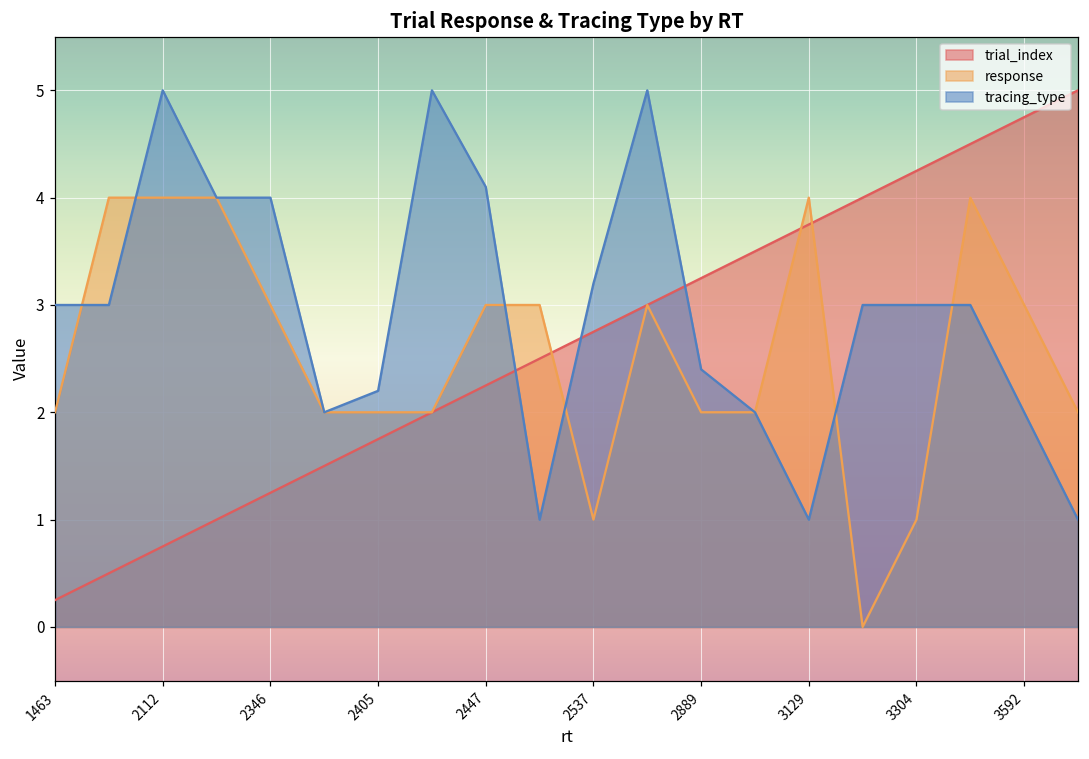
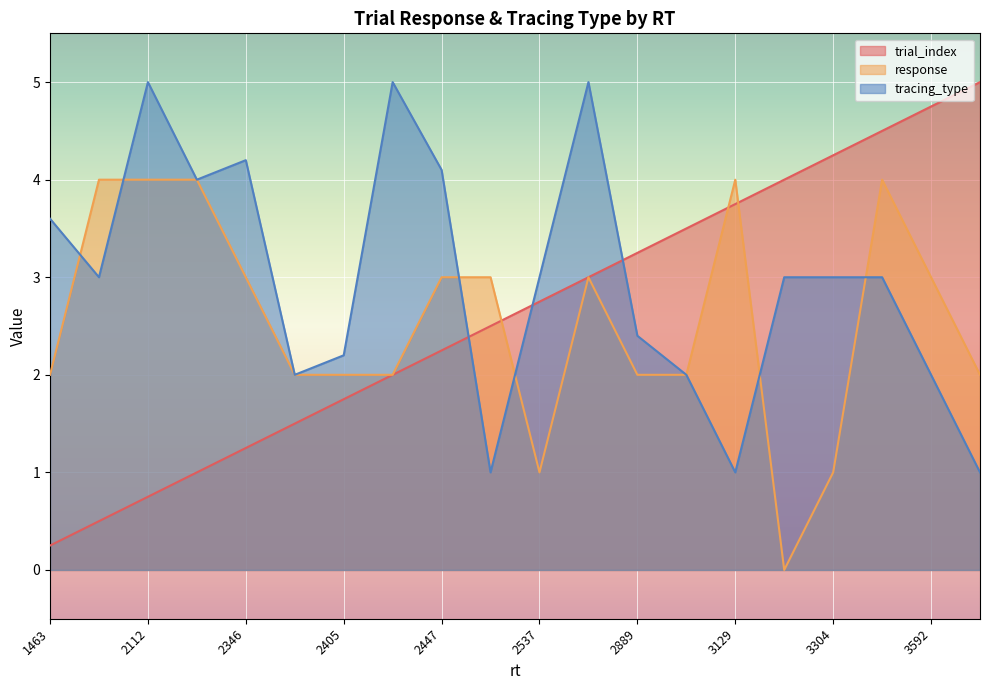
  {
    "tracing_type": {
-     "1463": 3.0,
+     "1463": 3.6,
      "2112": 5.0,
-     "2346": 4.0,
+     "2346": 4.2,
      "2405": 2.2,
      "2447": 4.1,
-     "2537": 3.2,
+     "2537": 3.0,
      "2889": 2.4,
      "3129": 1.0,
      "3304": 3.0,
      "3592": 2.0
    }
  }
